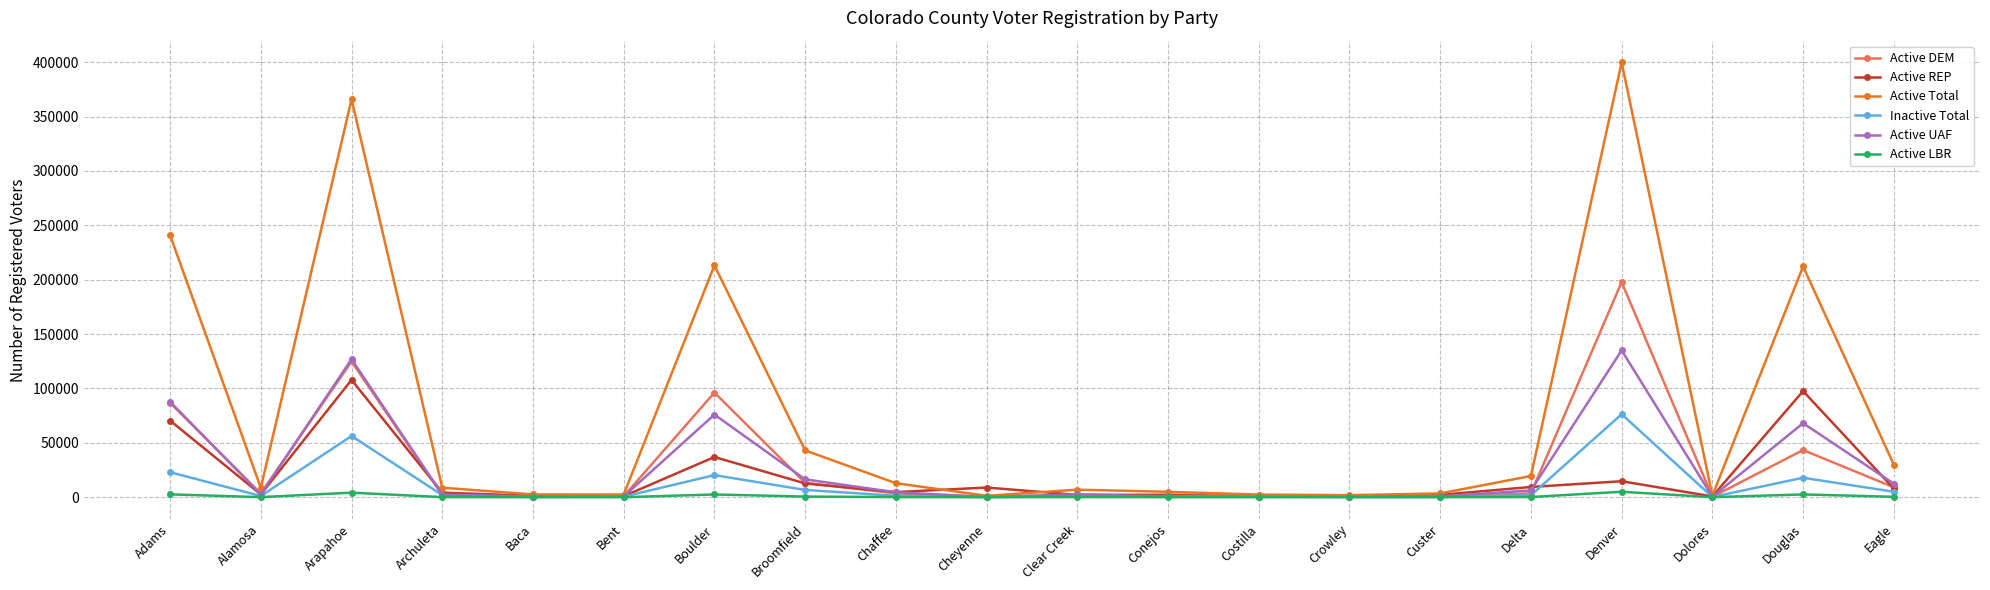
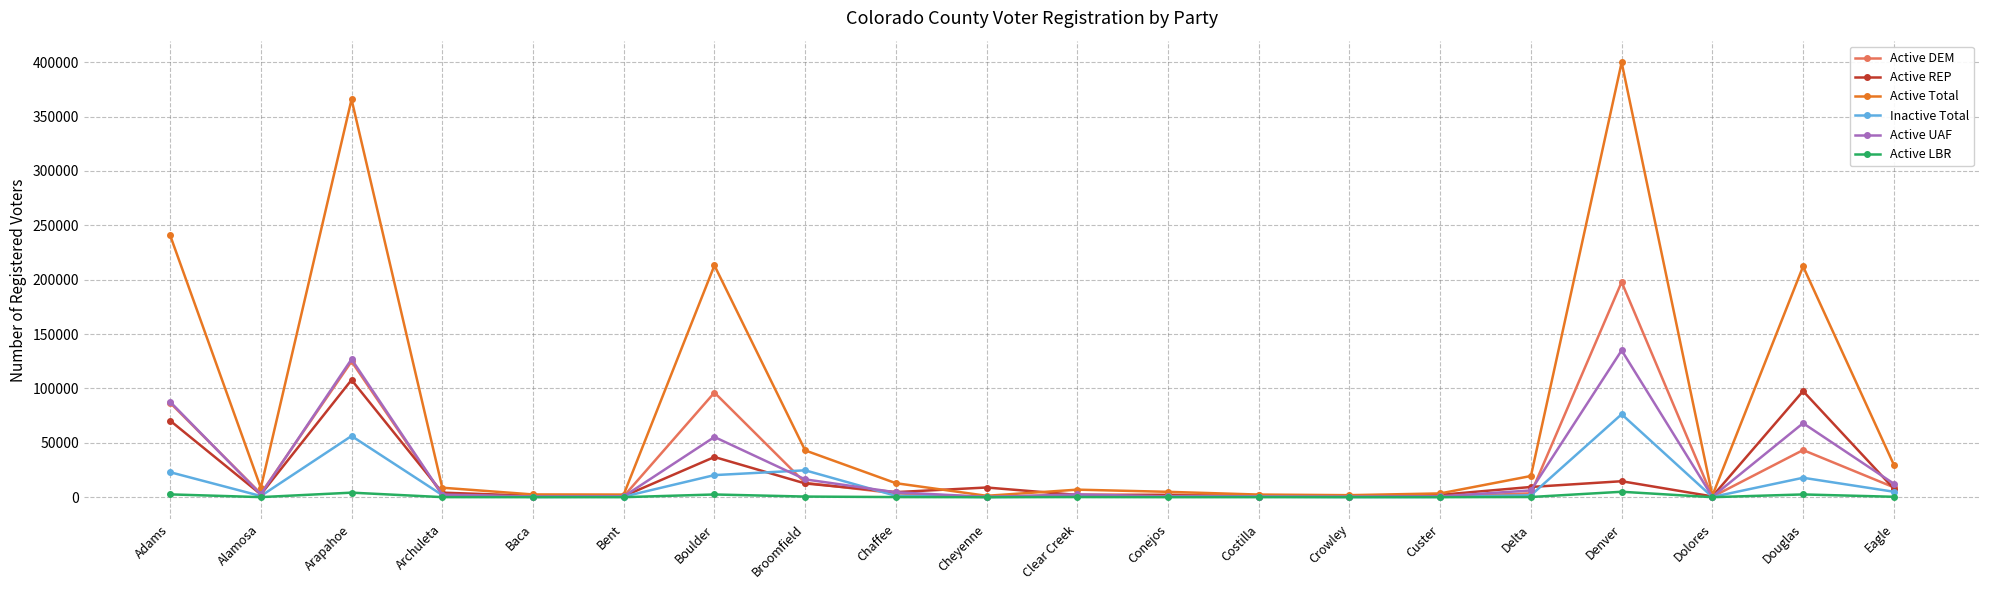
  {
    "Active REP": {
      "Adams": 70000,
      "Arapahoe": 108000,
      "Boulder": 37000,
      "Cheyenne": 9000,
      "Delta": 9000,
      "Denver": 15000,
      "Douglas": 98000
    },
    "Inactive Total": {
      "Adams": 23000,
      "Arapahoe": 56000,
      "Boulder": 20000,
-     "Broomfield": 7000,
+     "Broomfield": 25000,
      "Denver": 76000,
      "Douglas": 18000,
      "Eagle": 5000
    },
    "Active UAF": {
-     "Boulder": 76000,
+     "Boulder": 55000,
      "Broomfield": 16000,
      "Delta": 6000,
      "Denver": 135000,
      "Douglas": 68000,
      "Eagle": 12000
    },
    "Active LBR": {
      "Adams": 3000,
      "Arapahoe": 4000,
      "Boulder": 2000,
      "Broomfield": 1000,
      "Denver": 5000,
      "Douglas": 3000,
      "Eagle": 0
    }
  }
